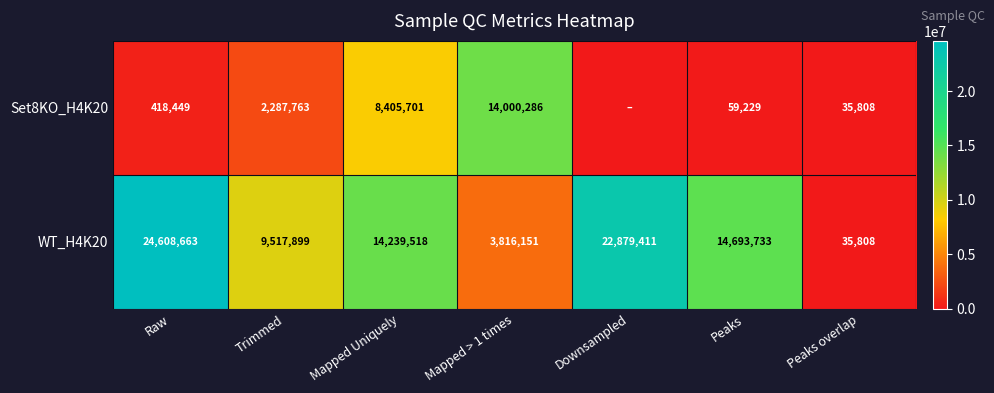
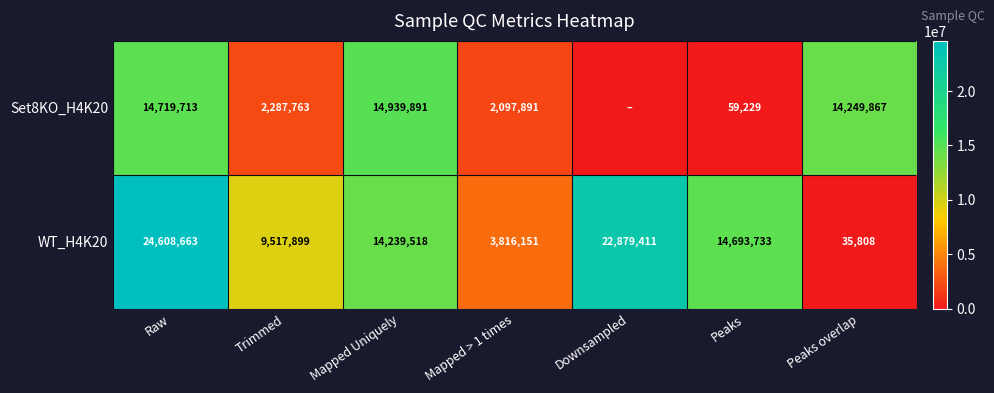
  {
    "Set8KO_H4K20": {
-     "Raw": "418,449",
+     "Raw": "14,719,713",
      "Trimmed": "2,287,763",
-     "Mapped Uniquely": "8,405,701",
-     "Mapped > 1 times": "14,000,286",
+     "Mapped Uniquely": "14,939,891",
+     "Mapped > 1 times": "2,097,891",
      "Peaks": "59,229",
-     "Peaks overlap": "35,808"
+     "Peaks overlap": "14,249,867"
    },
    "WT_H4K20": {
      "Raw": "24,608,663",
      "Trimmed": "9,517,899",
      "Mapped Uniquely": "14,239,518",
      "Mapped > 1 times": "3,816,151",
      "Downsampled": "22,879,411",
      "Peaks": "14,693,733",
      "Peaks overlap": "35,808"
    }
  }
